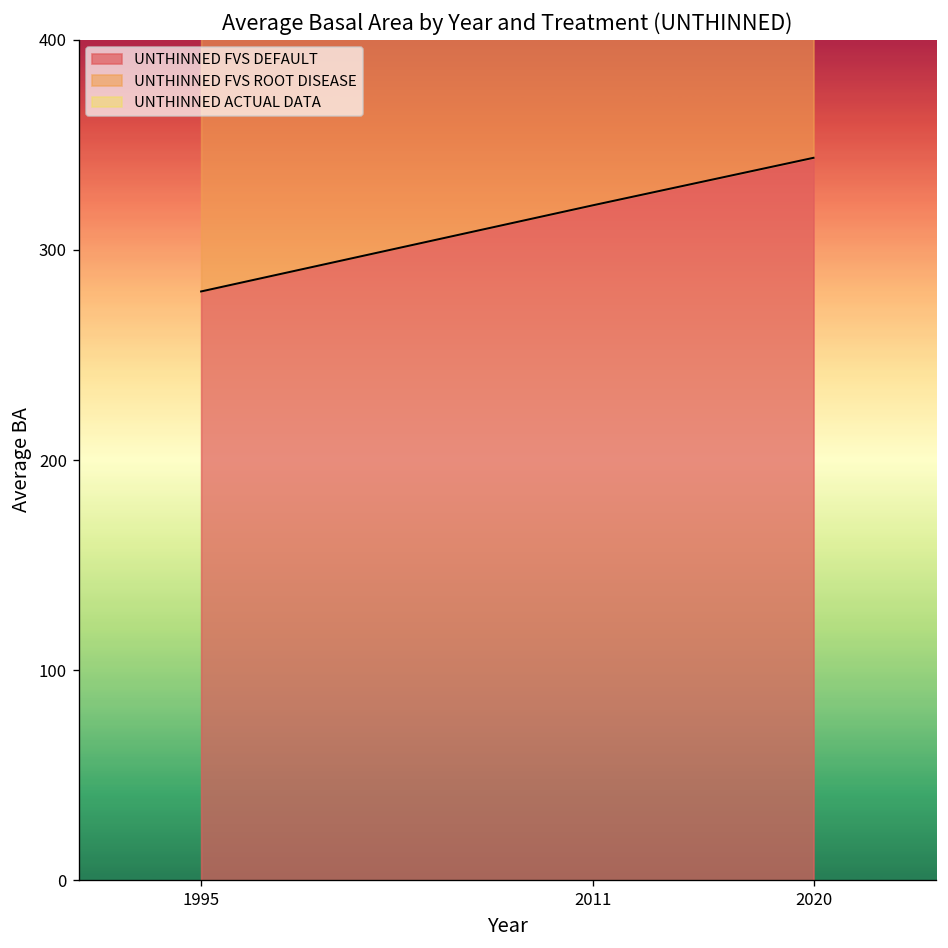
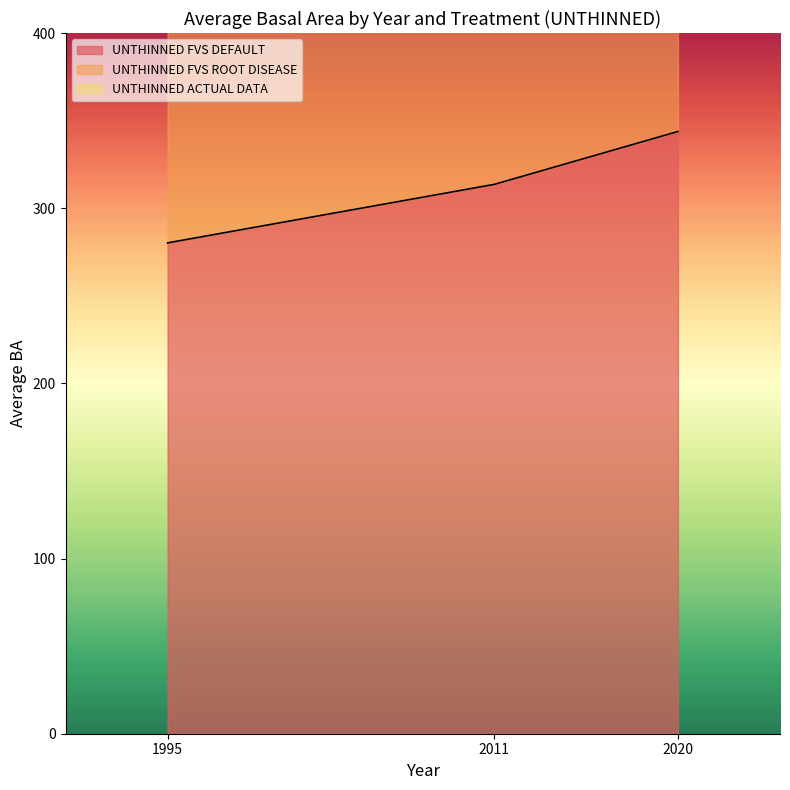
  {
    "UNTHINNED FVS DEFAULT": {
      "1995": 280,
-     "2011": 321,
+     "2011": 314,
      "2020": 344
    }
  }
